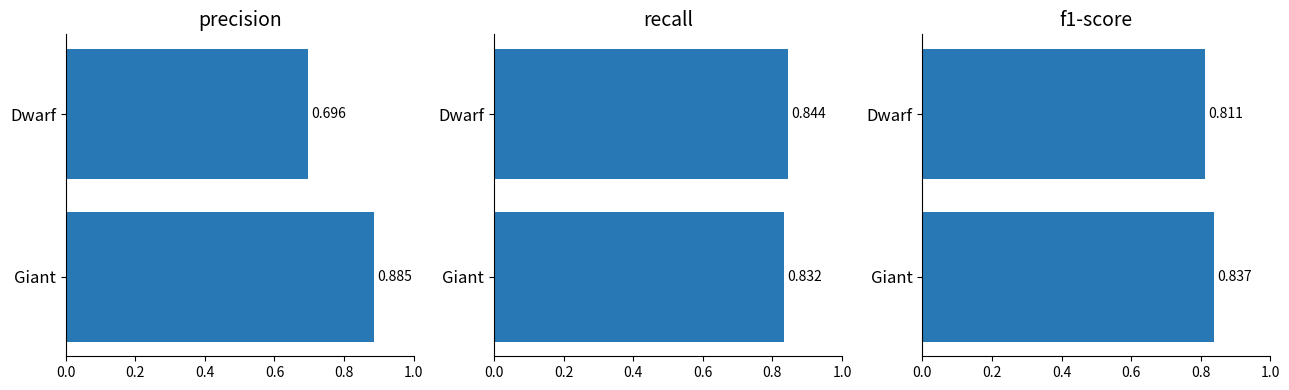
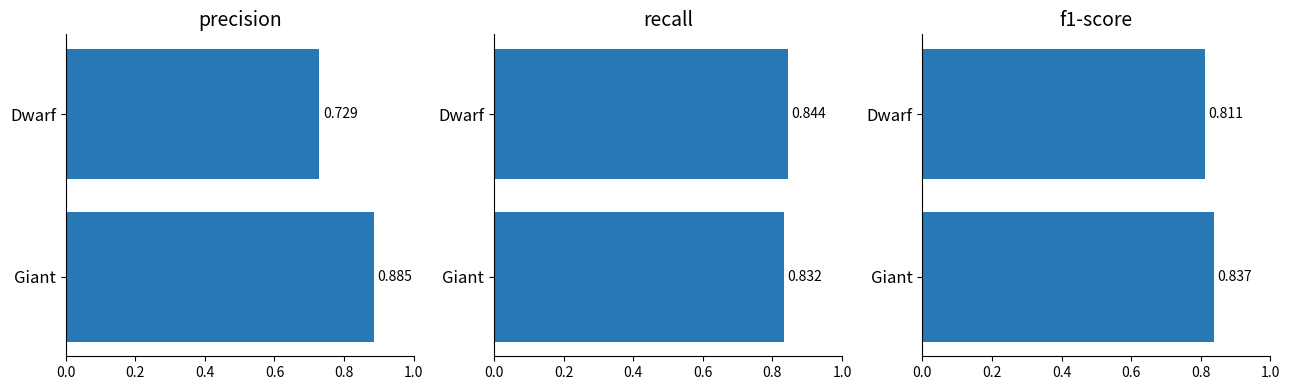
  {
    "precision": {
-     "Dwarf": 0.696,
+     "Dwarf": 0.729,
      "Giant": 0.885
    },
    "recall": {
      "Dwarf": 0.844,
      "Giant": 0.832
    },
    "f1-score": {
      "Dwarf": 0.811,
      "Giant": 0.837
    }
  }
